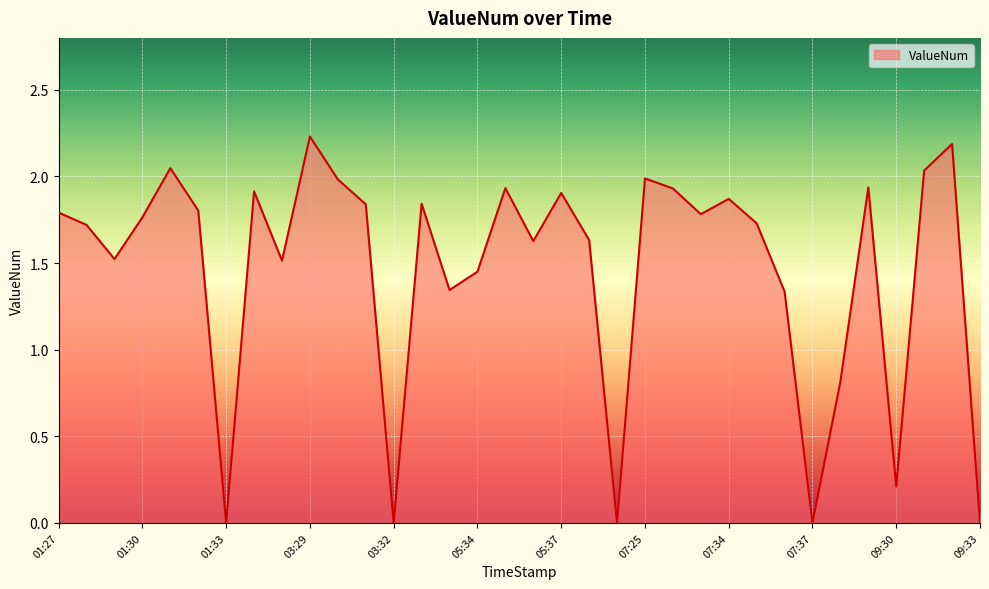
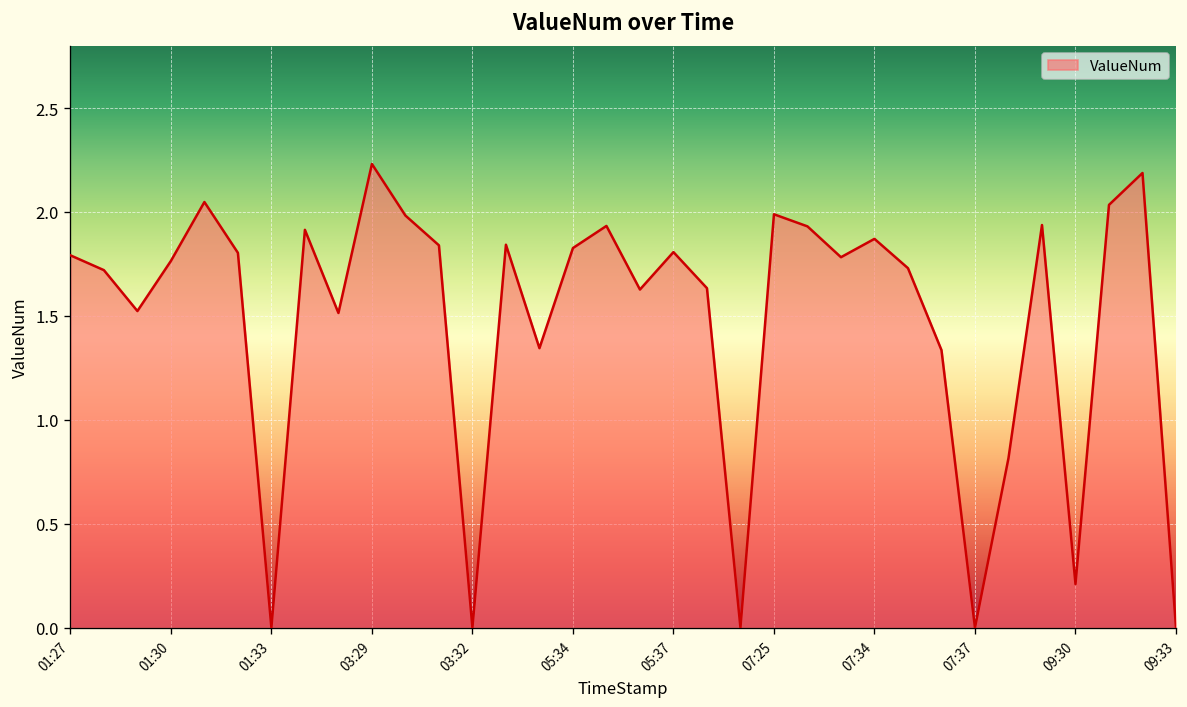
  {
    "01:27": 1.79,
    "01:30": 1.76,
    "01:33": 0.00,
    "03:29": 2.23,
    "03:32": 0.00,
-   "05:34": 1.45,
-   "05:37": 1.90,
+   "05:34": 1.83,
+   "05:37": 1.81,
    "07:25": 1.99,
    "07:34": 1.87,
    "07:37": 0.00,
    "09:30": 0.21,
    "09:33": 0.00
  }
